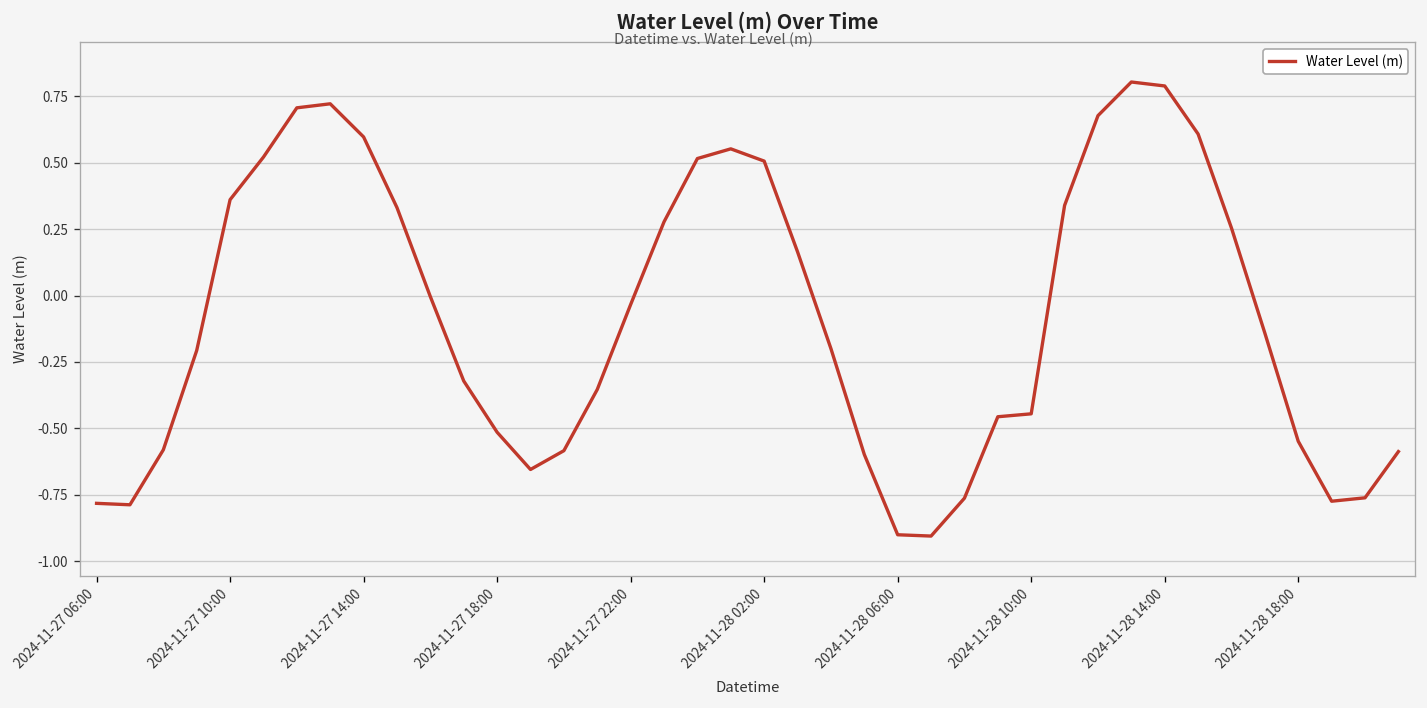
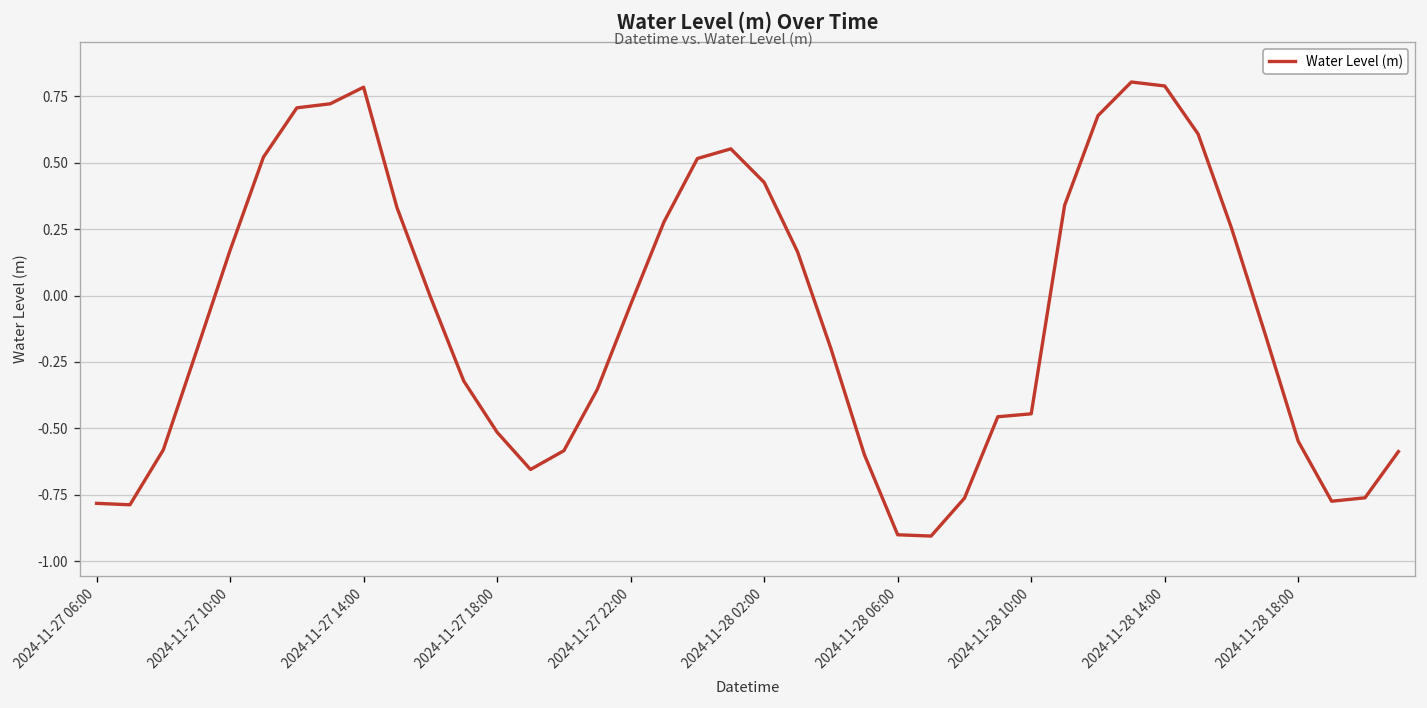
  {
    "2024-11-27 06:00": -0.78,
-   "2024-11-27 10:00": 0.36,
-   "2024-11-27 14:00": 0.60,
+   "2024-11-27 10:00": 0.17,
+   "2024-11-27 14:00": 0.78,
    "2024-11-27 18:00": -0.51,
    "2024-11-27 22:00": -0.03,
-   "2024-11-28 02:00": 0.51,
+   "2024-11-28 02:00": 0.43,
    "2024-11-28 06:00": -0.90,
    "2024-11-28 10:00": -0.45,
    "2024-11-28 14:00": 0.79,
    "2024-11-28 18:00": -0.55
  }
